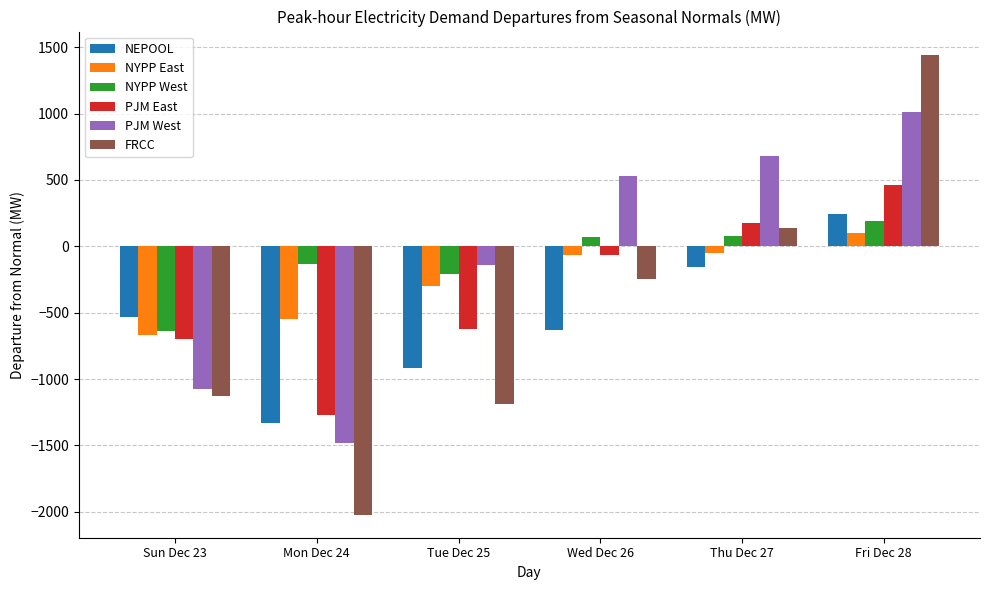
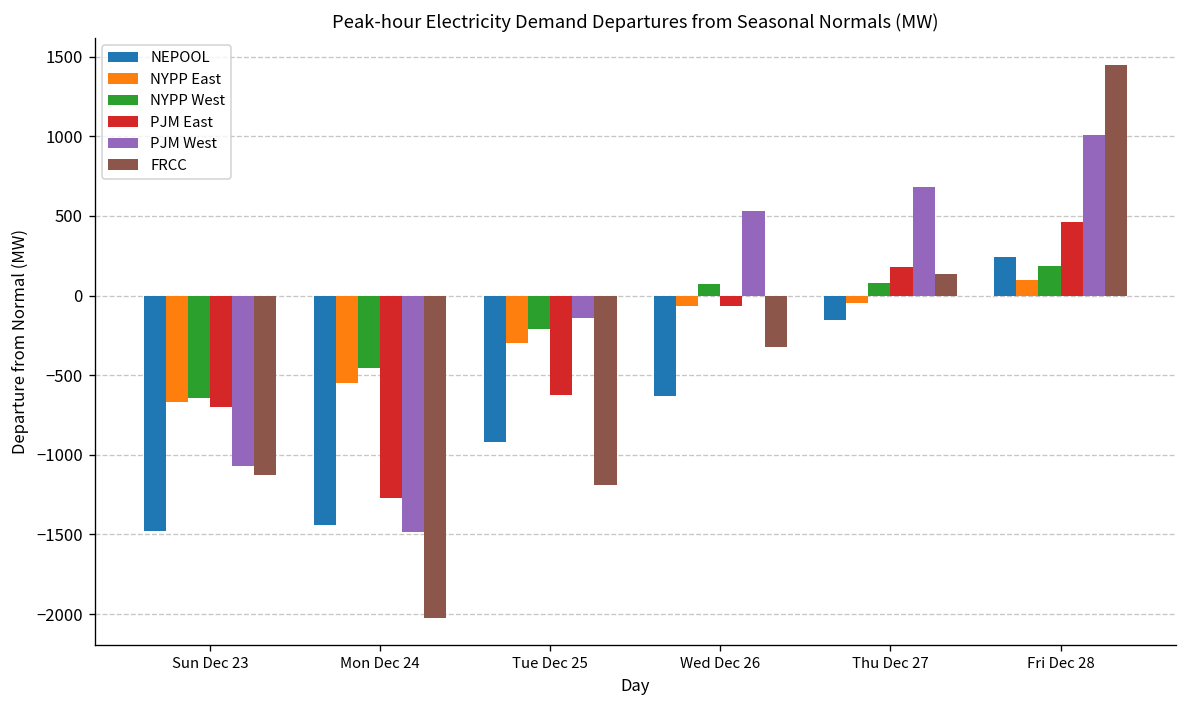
  {
    "NEPOOL": {
-     "Sun Dec 23": -530,
-     "Mon Dec 24": -1330,
+     "Sun Dec 23": -1480,
+     "Mon Dec 24": -1440,
      "Tue Dec 25": -920,
      "Wed Dec 26": -630,
      "Thu Dec 27": -160,
      "Fri Dec 28": 240
    },
    "NYPP East": {
      "Sun Dec 23": -670,
      "Mon Dec 24": -550,
      "Tue Dec 25": -300,
      "Wed Dec 26": -60,
      "Thu Dec 27": -50,
      "Fri Dec 28": 100
    },
    "NYPP West": {
      "Sun Dec 23": -640,
-     "Mon Dec 24": -140,
+     "Mon Dec 24": -460,
      "Tue Dec 25": -210,
      "Wed Dec 26": 70,
      "Thu Dec 27": 80,
      "Fri Dec 28": 190
    },
    "PJM East": {
      "Sun Dec 23": -700,
      "Mon Dec 24": -1270,
      "Tue Dec 25": -630,
      "Wed Dec 26": -70,
      "Thu Dec 27": 180,
      "Fri Dec 28": 460
    },
    "PJM West": {
      "Sun Dec 23": -1070,
      "Mon Dec 24": -1480,
      "Tue Dec 25": -140,
      "Wed Dec 26": 530,
      "Thu Dec 27": 680,
      "Fri Dec 28": 1010
    },
    "FRCC": {
      "Sun Dec 23": -1130,
      "Mon Dec 24": -2020,
      "Tue Dec 25": -1190,
-     "Wed Dec 26": -240,
+     "Wed Dec 26": -320,
      "Thu Dec 27": 140,
      "Fri Dec 28": 1440
    }
  }
